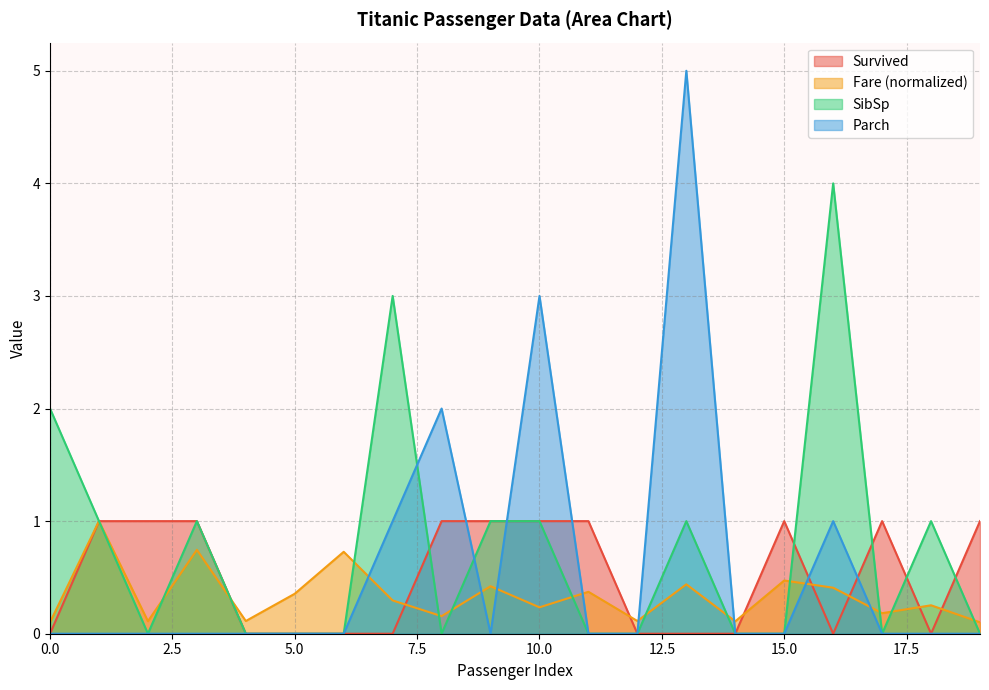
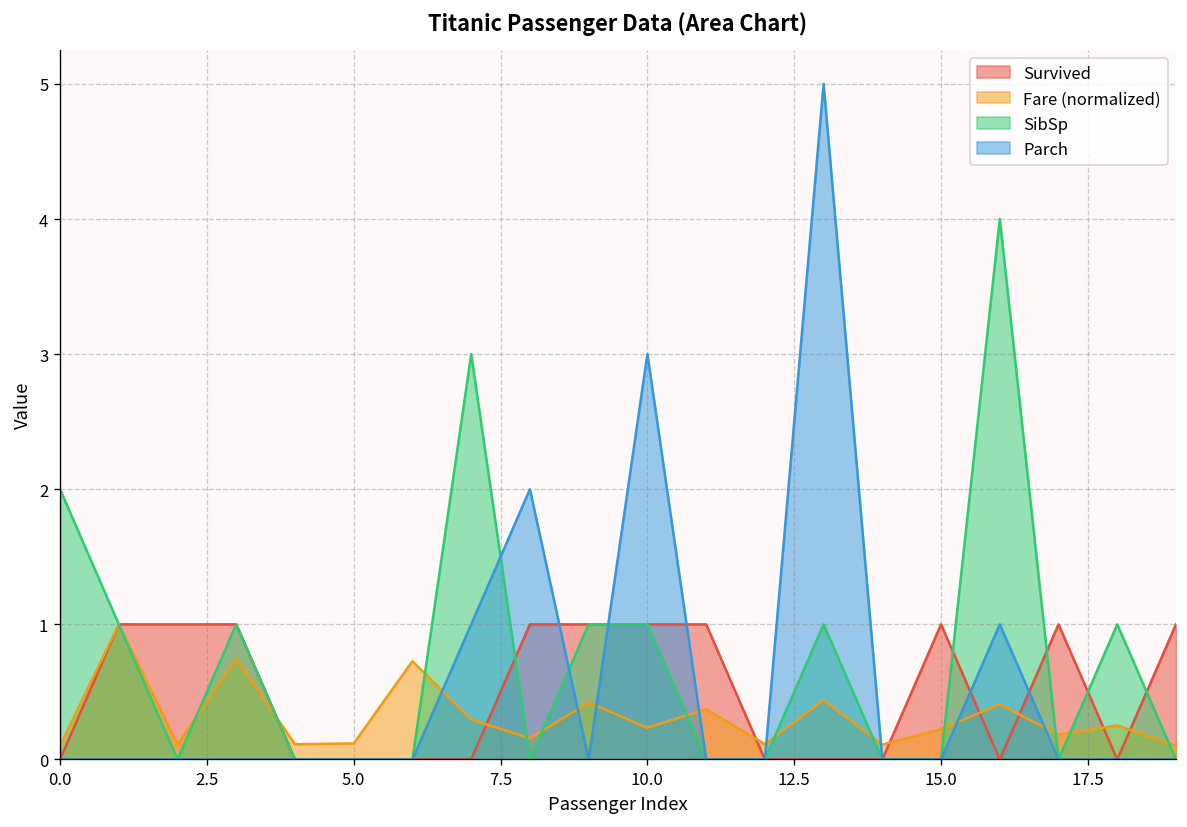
  {
    "Survived": {
      "15.0": 1.00
    },
    "Fare (normalized)": {
      "0.0": 0.10,
-     "5.0": 0.36,
+     "5.0": 0.12,
      "10.0": 0.23,
-     "15.0": 0.47
+     "15.0": 0.22
    },
    "SibSp": {
      "0.0": 2.00
    },
    "Parch": {
      "10.0": 3.00
    }
  }
